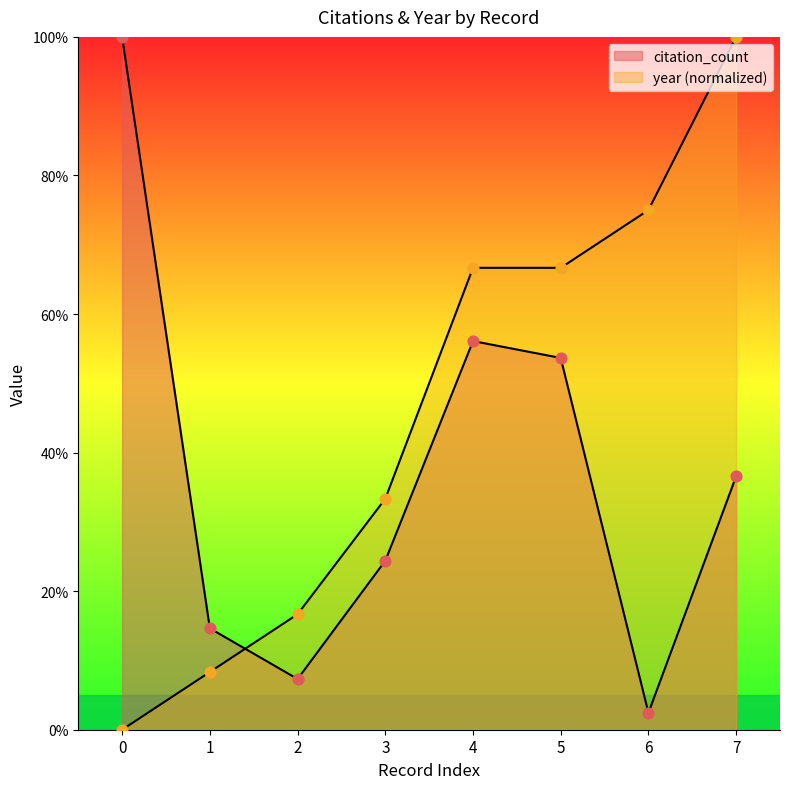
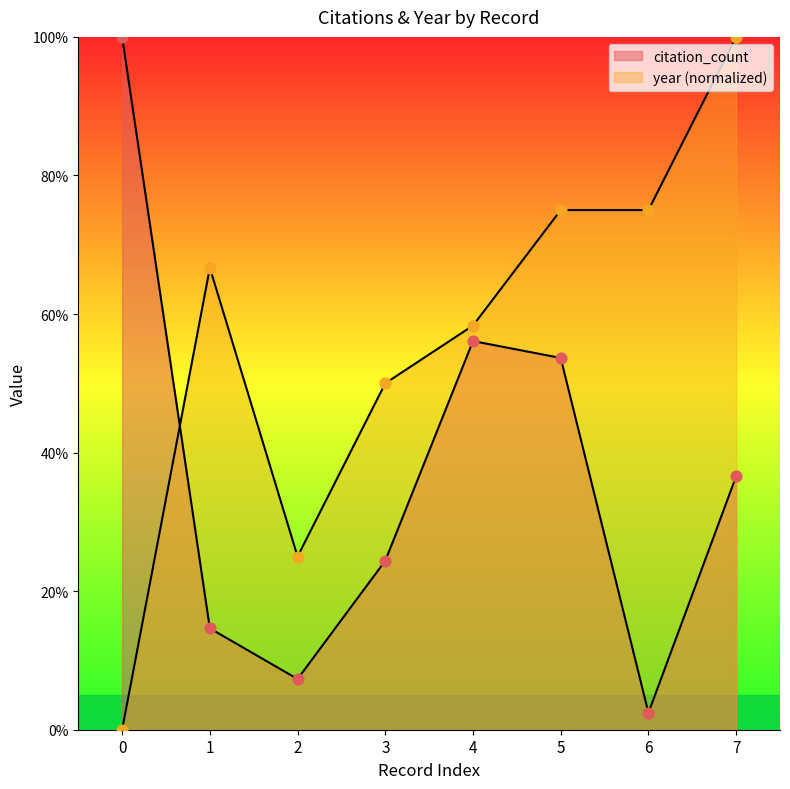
  {
    "citation_count": {
      "0": "100%",
      "1": "15%",
      "2": "7%",
      "3": "24%",
      "4": "56%",
      "5": "54%",
      "7": "37%"
    },
    "year (normalized)": {
-     "1": "8%",
-     "2": "17%",
-     "3": "33%",
-     "4": "67%",
-     "5": "67%",
+     "1": "67%",
+     "2": "25%",
+     "3": "50%",
+     "4": "58%",
+     "5": "75%",
      "6": "75%",
      "7": "100%"
    }
  }
